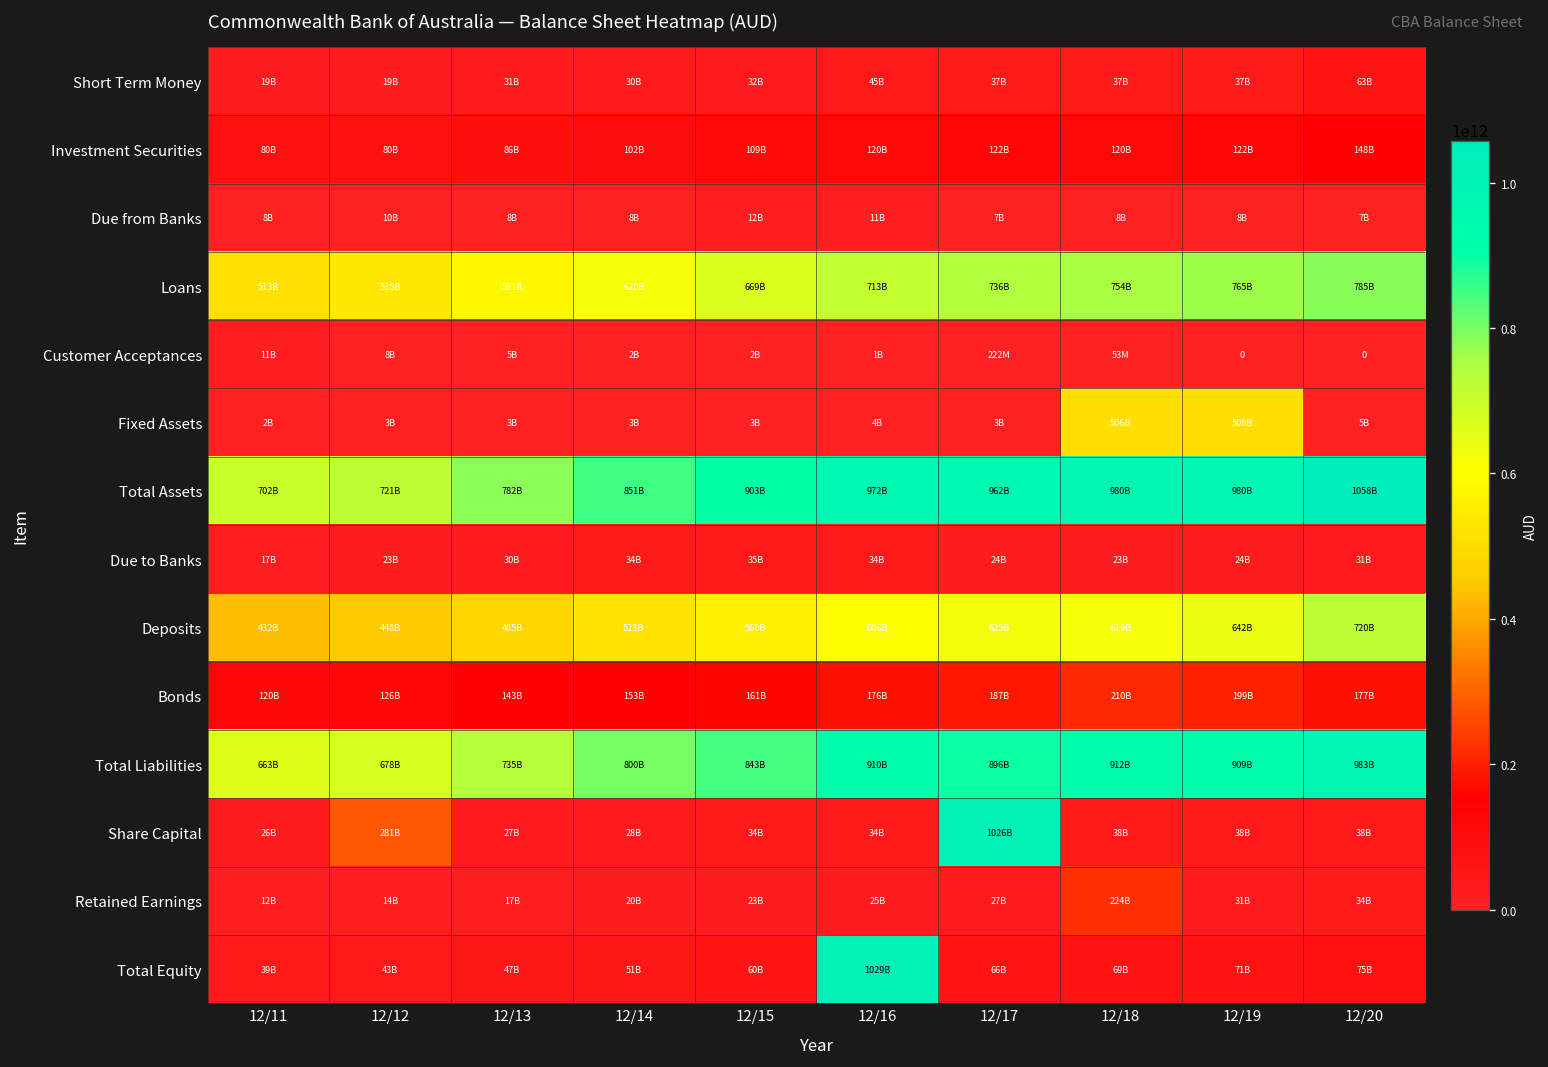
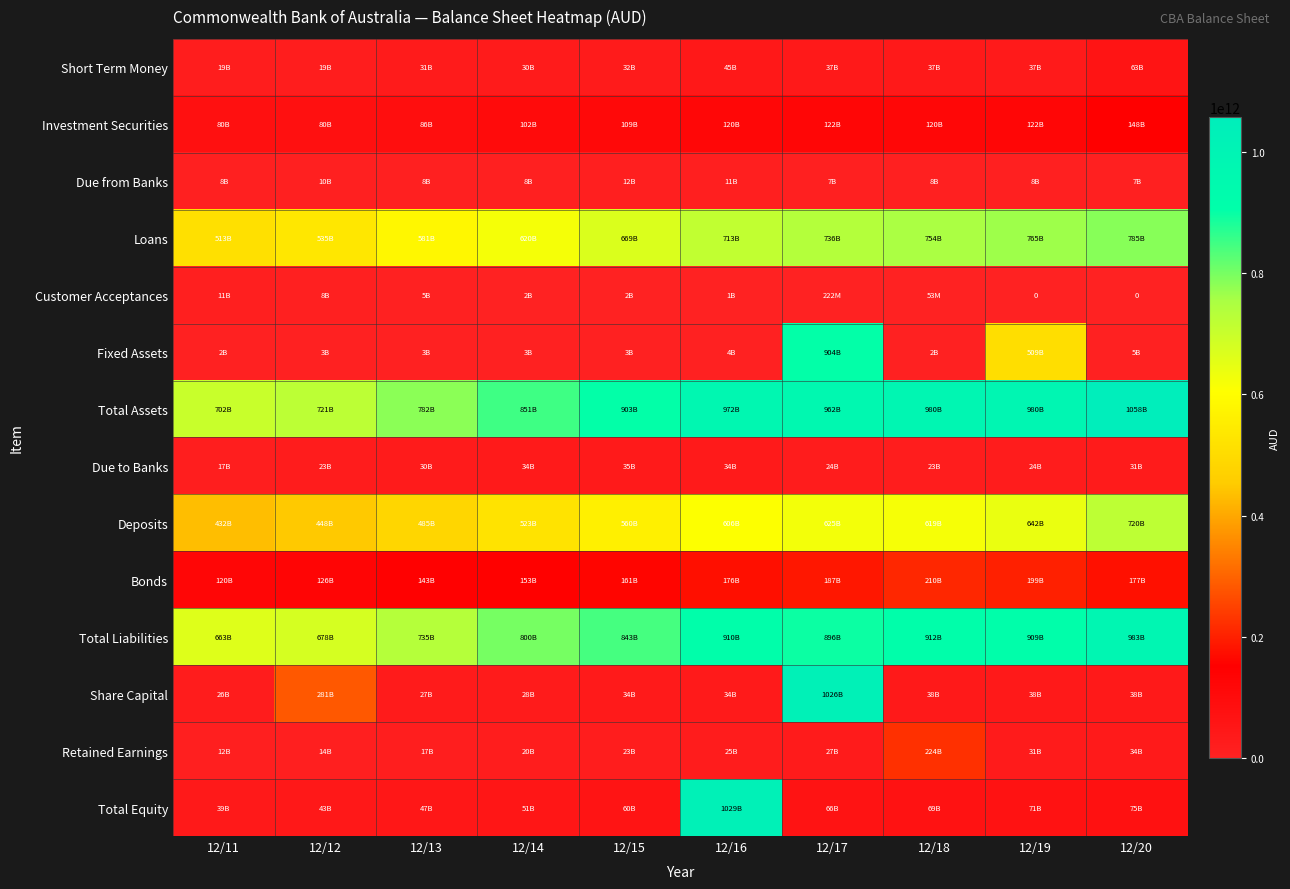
  {
    "Short Term Money": {
      "12/11": "19B",
      "12/12": "19B",
      "12/13": "31B",
      "12/14": "30B",
      "12/15": "32B",
      "12/16": "45B",
      "12/17": "37B",
      "12/18": "37B",
      "12/19": "37B",
      "12/20": "63B"
    },
    "Investment Securities": {
      "12/11": "80B",
      "12/12": "80B",
      "12/13": "86B",
      "12/14": "102B",
      "12/15": "109B",
      "12/16": "120B",
      "12/17": "122B",
      "12/18": "120B",
      "12/19": "122B",
      "12/20": "148B"
    },
    "Due from Banks": {
      "12/11": "8B",
      "12/12": "10B",
      "12/13": "8B",
      "12/14": "8B",
      "12/15": "12B",
      "12/16": "11B",
      "12/17": "7B",
      "12/18": "8B",
      "12/19": "8B",
      "12/20": "7B"
    },
    "Loans": {
      "12/11": "513B",
      "12/12": "535B",
      "12/13": "581B",
      "12/14": "620B",
      "12/15": "669B",
      "12/16": "713B",
      "12/17": "736B",
      "12/18": "754B",
      "12/19": "765B",
      "12/20": "785B"
    },
    "Customer Acceptances": {
      "12/11": "11B",
      "12/12": "8B",
      "12/13": "5B",
      "12/14": "2B",
      "12/15": "2B",
      "12/16": "1B",
      "12/17": "222M",
      "12/18": "53M",
      "12/19": "0",
      "12/20": "0"
    },
    "Fixed Assets": {
      "12/11": "2B",
      "12/12": "3B",
      "12/13": "3B",
      "12/14": "3B",
      "12/15": "3B",
      "12/16": "4B",
-     "12/17": "3B",
-     "12/18": "506B",
+     "12/17": "904B",
+     "12/18": "2B",
      "12/19": "509B",
      "12/20": "5B"
    },
    "Total Assets": {
      "12/11": "702B",
      "12/12": "721B",
      "12/13": "782B",
      "12/14": "851B",
      "12/15": "903B",
      "12/16": "972B",
      "12/17": "962B",
      "12/18": "980B",
      "12/19": "980B",
      "12/20": "1058B"
    },
    "Due to Banks": {
      "12/11": "17B",
      "12/12": "23B",
      "12/13": "30B",
      "12/14": "34B",
      "12/15": "35B",
      "12/16": "34B",
      "12/17": "24B",
      "12/18": "23B",
      "12/19": "24B",
      "12/20": "31B"
    },
    "Deposits": {
      "12/11": "432B",
      "12/12": "448B",
      "12/13": "485B",
      "12/14": "523B",
      "12/15": "560B",
      "12/16": "606B",
      "12/17": "625B",
      "12/18": "619B",
      "12/19": "642B",
      "12/20": "720B"
    },
    "Bonds": {
      "12/11": "120B",
      "12/12": "126B",
      "12/13": "143B",
      "12/14": "153B",
      "12/15": "161B",
      "12/16": "176B",
      "12/17": "187B",
      "12/18": "210B",
      "12/19": "199B",
      "12/20": "177B"
    },
    "Total Liabilities": {
      "12/11": "663B",
      "12/12": "678B",
      "12/13": "735B",
      "12/14": "800B",
      "12/15": "843B",
      "12/16": "910B",
      "12/17": "896B",
      "12/18": "912B",
      "12/19": "909B",
      "12/20": "983B"
    },
    "Share Capital": {
      "12/11": "26B",
      "12/12": "281B",
      "12/13": "27B",
      "12/14": "28B",
      "12/15": "34B",
      "12/16": "34B",
      "12/17": "1026B",
      "12/18": "38B",
      "12/19": "38B",
      "12/20": "38B"
    },
    "Retained Earnings": {
      "12/11": "12B",
      "12/12": "14B",
      "12/13": "17B",
      "12/14": "20B",
      "12/15": "23B",
      "12/16": "25B",
      "12/17": "27B",
      "12/18": "224B",
      "12/19": "31B",
      "12/20": "34B"
    },
    "Total Equity": {
      "12/11": "39B",
      "12/12": "43B",
      "12/13": "47B",
      "12/14": "51B",
      "12/15": "60B",
      "12/16": "1029B",
      "12/17": "66B",
      "12/18": "69B",
      "12/19": "71B",
      "12/20": "75B"
    }
  }
